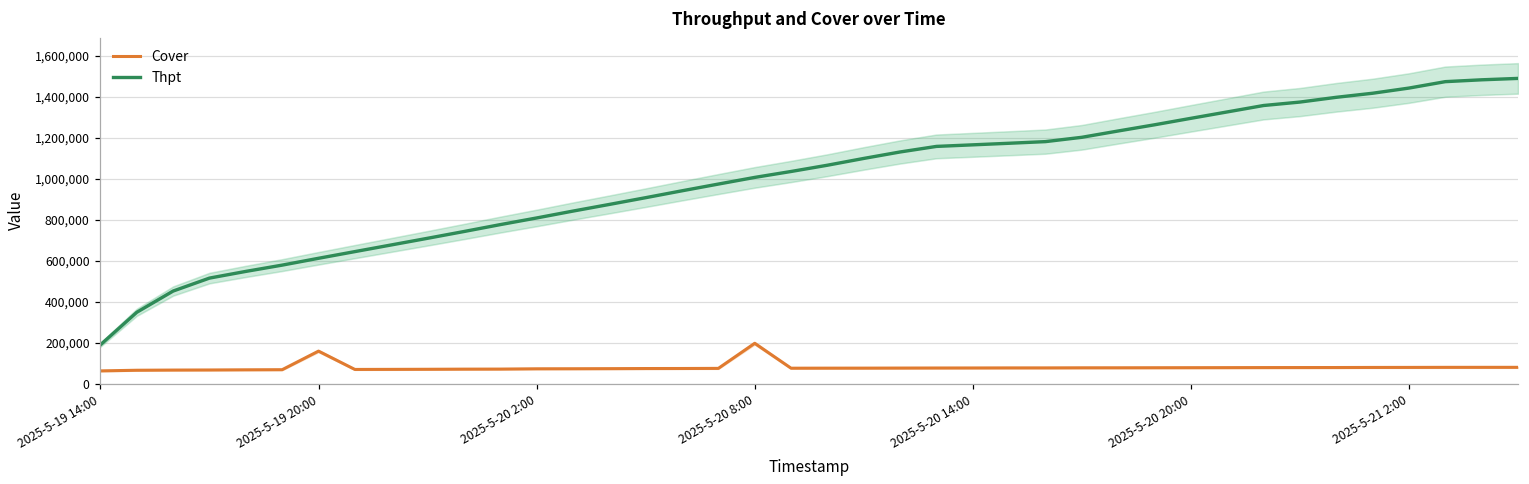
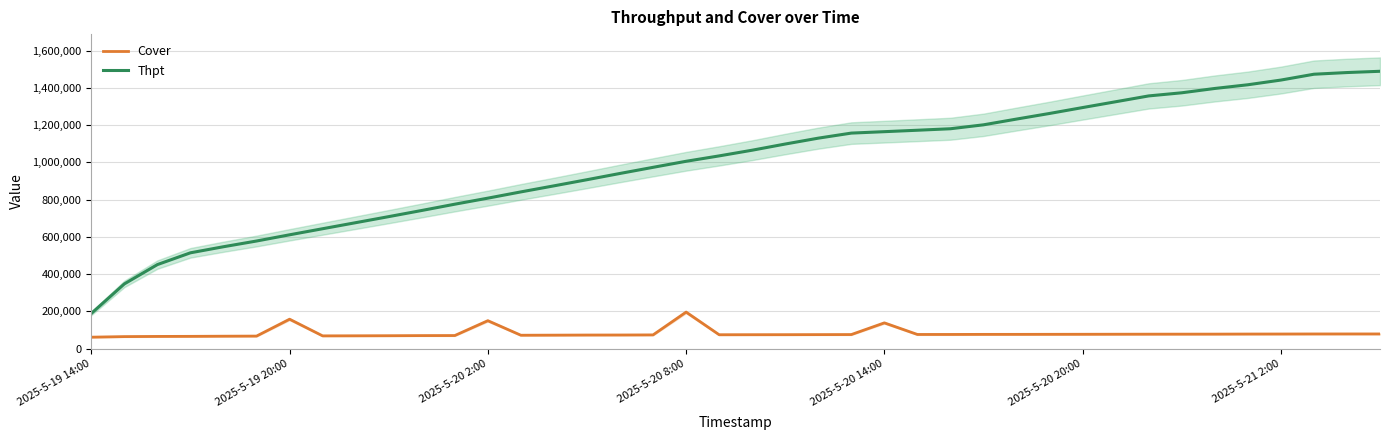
  {
    "Cover": {
-     "2025-5-20 2:00": "70,000",
-     "2025-5-20 14:00": "80,000"
+     "2025-5-20 2:00": "150,000",
+     "2025-5-20 14:00": "140,000"
    }
  }
